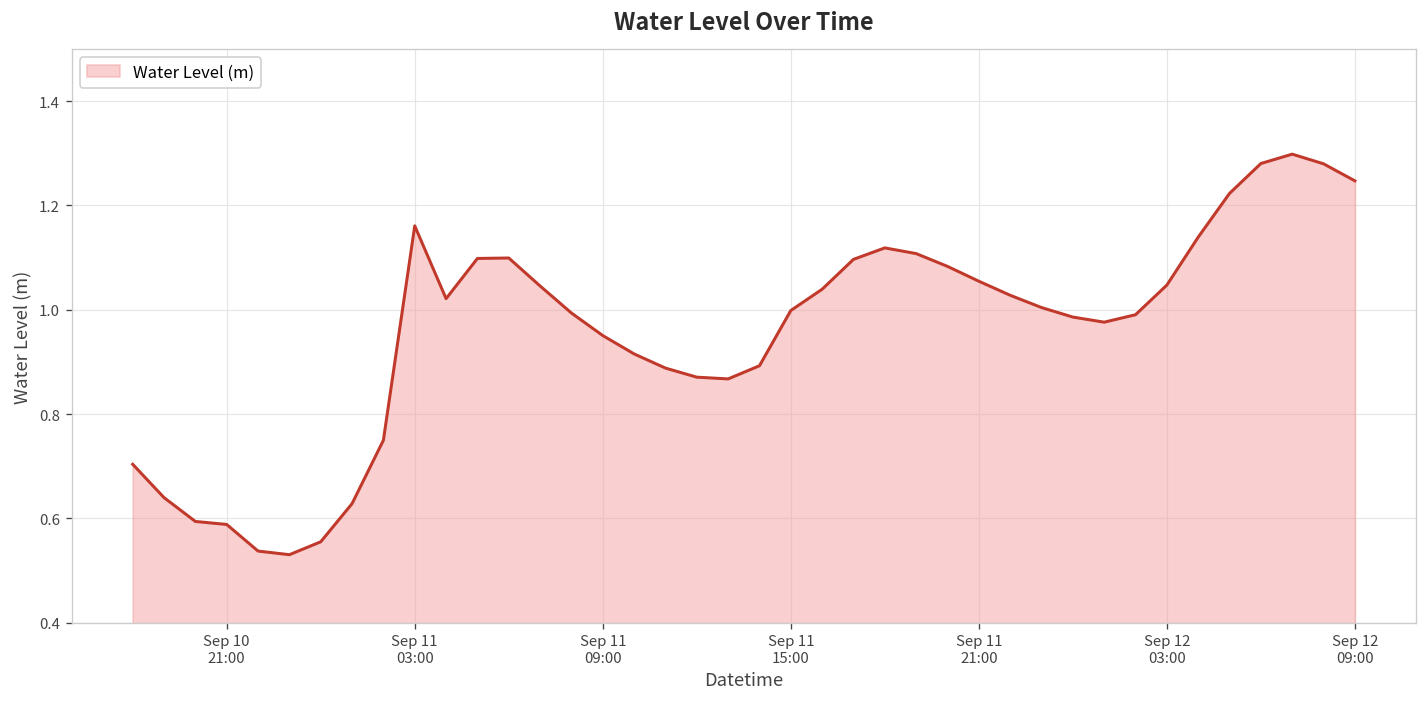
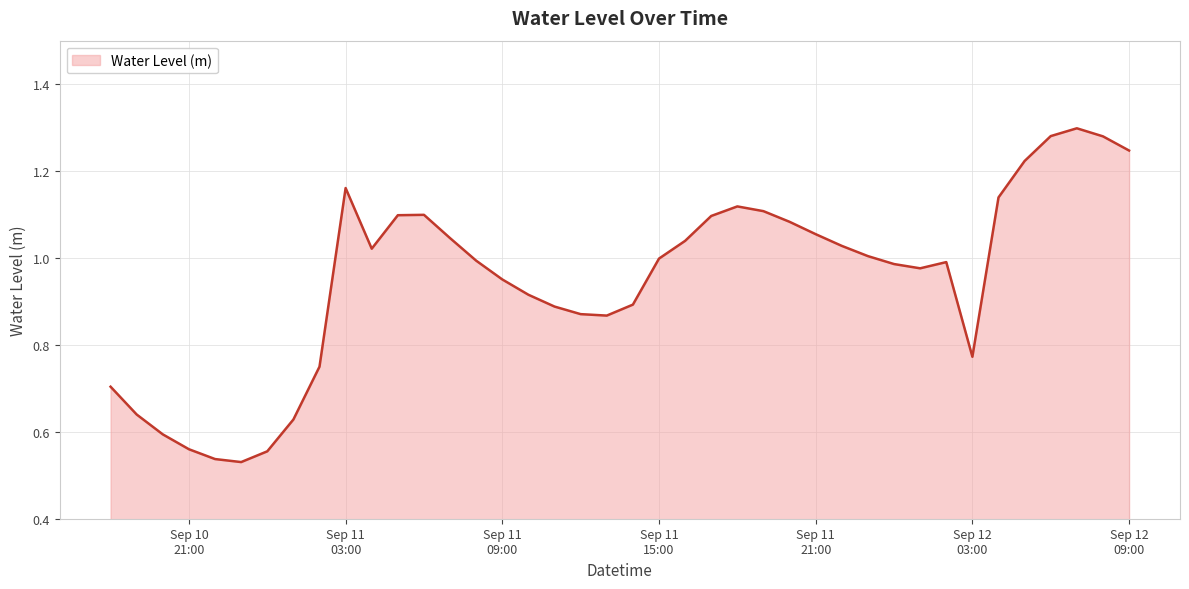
  {
-   "Sep 10 21:00": 0.59,
+   "Sep 10 21:00": 0.56,
    "Sep 11 03:00": 1.16,
    "Sep 11 09:00": 0.95,
    "Sep 11 15:00": 1.00,
    "Sep 11 21:00": 1.05,
-   "Sep 12 03:00": 1.05,
+   "Sep 12 03:00": 0.77,
    "Sep 12 09:00": 1.25
  }
